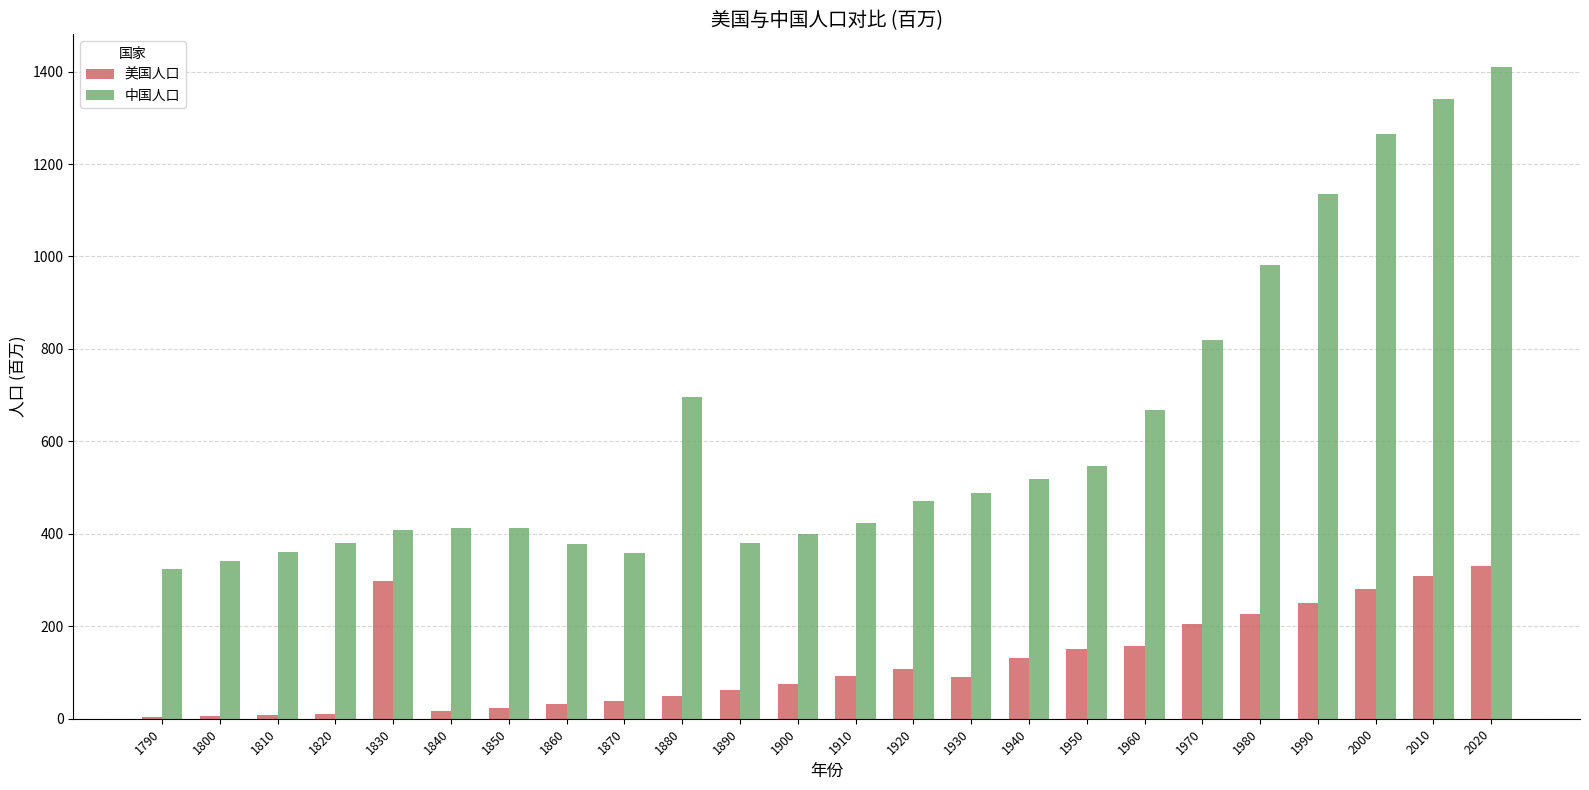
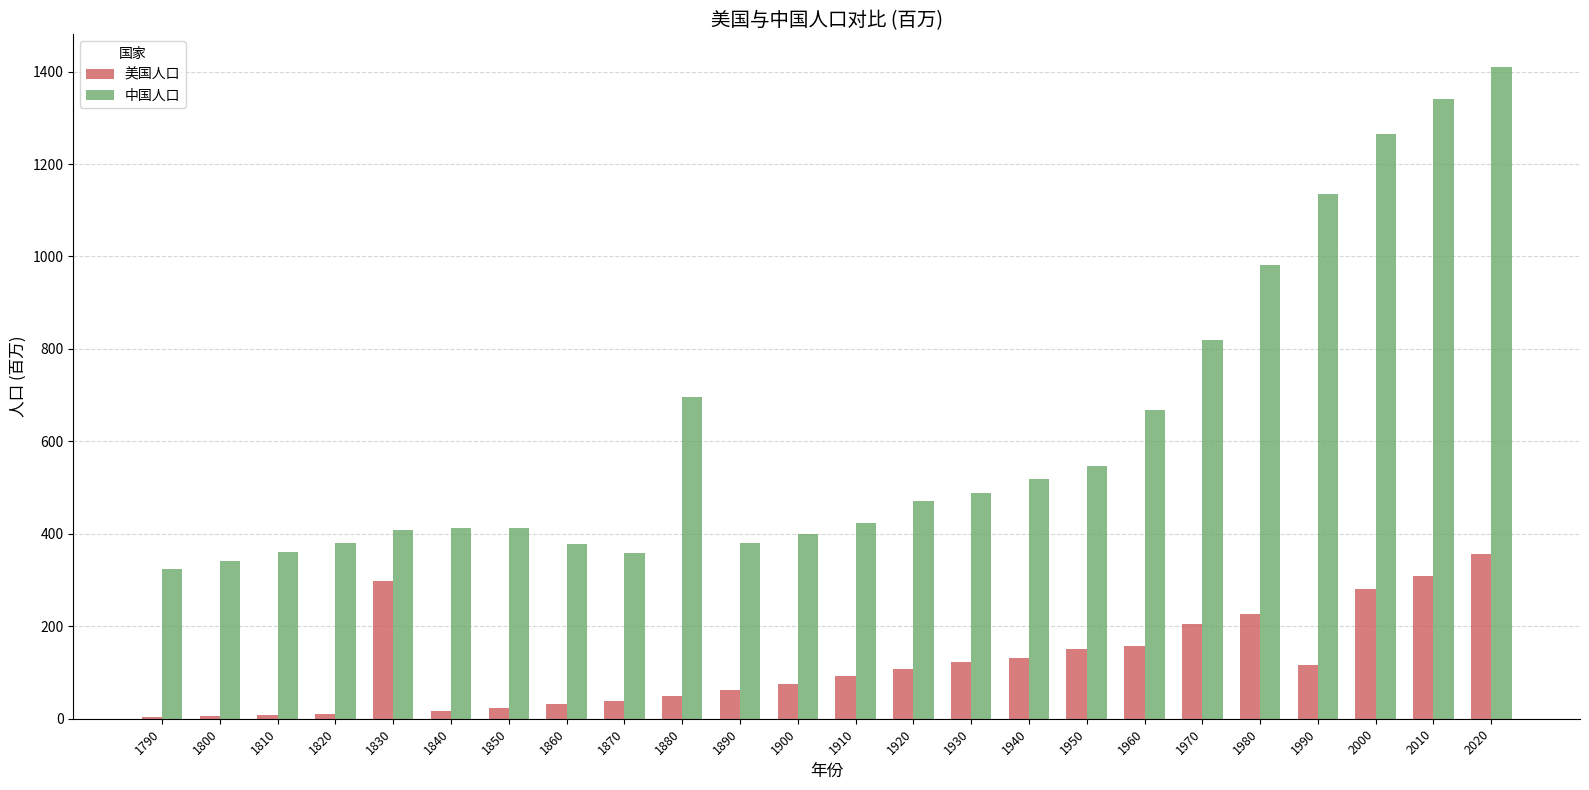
  {
    "美国人口": {
      "1810": 10,
      "1820": 10,
      "1830": 300,
      "1840": 20,
      "1850": 20,
      "1860": 30,
      "1870": 40,
      "1880": 50,
      "1890": 60,
      "1900": 80,
      "1910": 90,
      "1920": 110,
-     "1930": 90,
+     "1930": 120,
      "1940": 130,
      "1950": 150,
      "1960": 160,
      "1970": 200,
      "1980": 230,
-     "1990": 250,
+     "1990": 120,
      "2000": 280,
      "2010": 310,
-     "2020": 330
+     "2020": 360
    },
    "中国人口": {
      "1790": 320,
      "1800": 340,
      "1810": 360,
      "1820": 380,
      "1830": 410,
      "1840": 410,
      "1850": 410,
      "1860": 380,
      "1870": 360,
      "1880": 700,
      "1890": 380,
      "1900": 400,
      "1910": 420,
      "1920": 470,
      "1930": 490,
      "1940": 520,
      "1950": 550,
      "1960": 670,
      "1970": 820,
      "1980": 980,
      "1990": 1140,
      "2000": 1260,
      "2010": 1340,
      "2020": 1410
    }
  }
